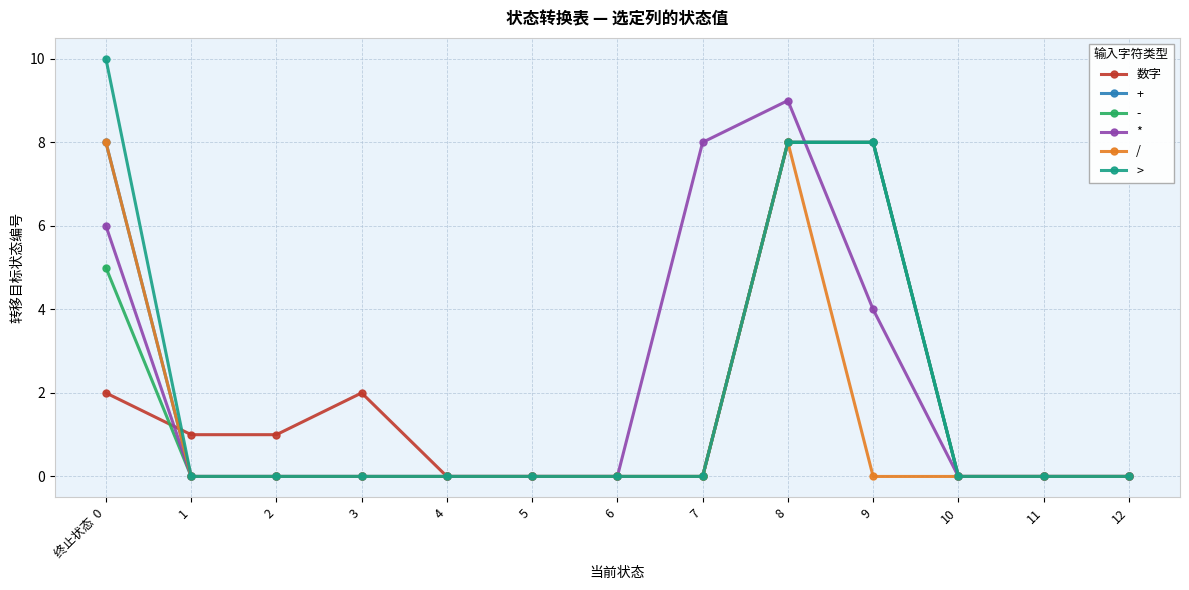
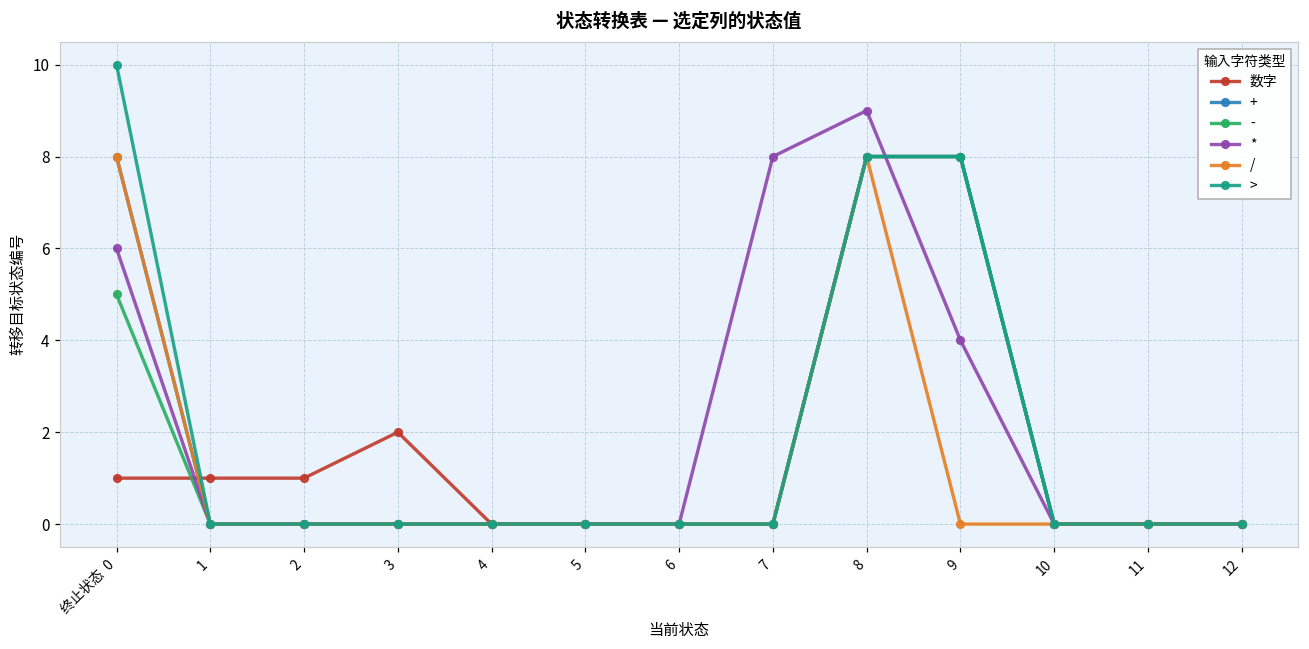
  {
    "数字": {
-     "终止状态 0": 2,
+     "终止状态 0": 1,
      "1": 1,
      "2": 1,
      "3": 2
    },
    "*": {
      "终止状态 0": 6,
      "7": 8,
      "8": 9,
      "9": 4
    },
    "/": {
      "9": 0
    }
  }
